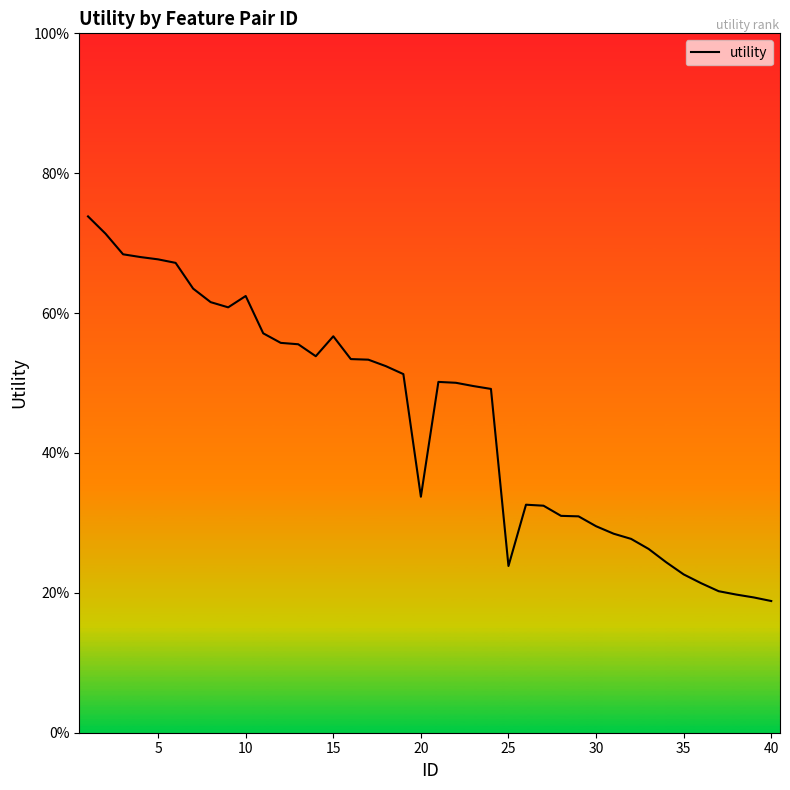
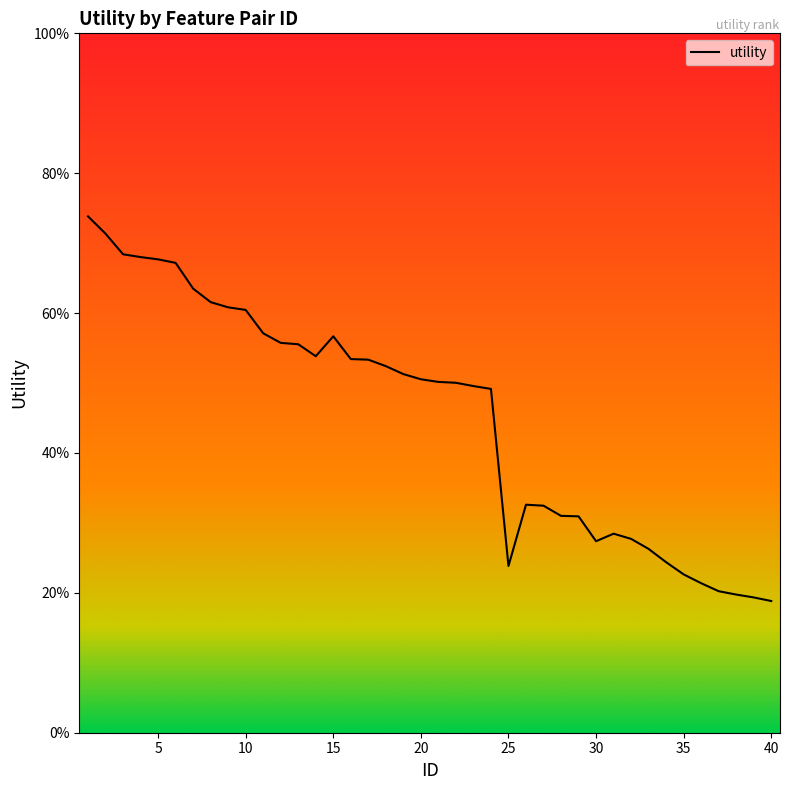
  {
    "5": "68%",
-   "10": "62%",
+   "10": "60%",
    "15": "57%",
-   "20": "34%",
+   "20": "51%",
    "25": "24%",
-   "30": "30%",
+   "30": "27%",
    "35": "23%",
    "40": "19%"
  }
